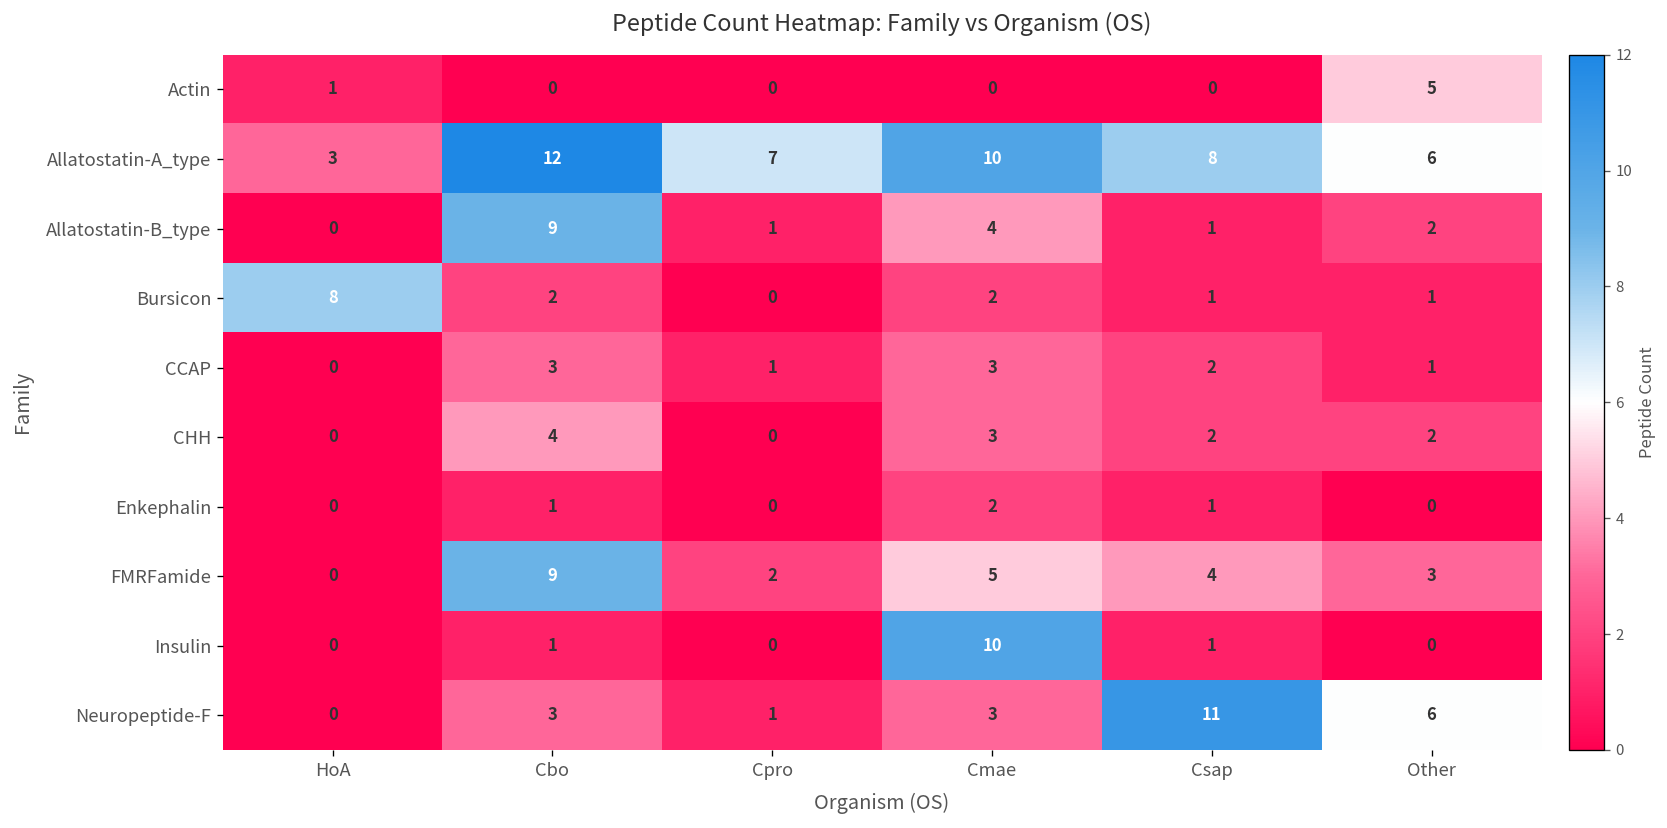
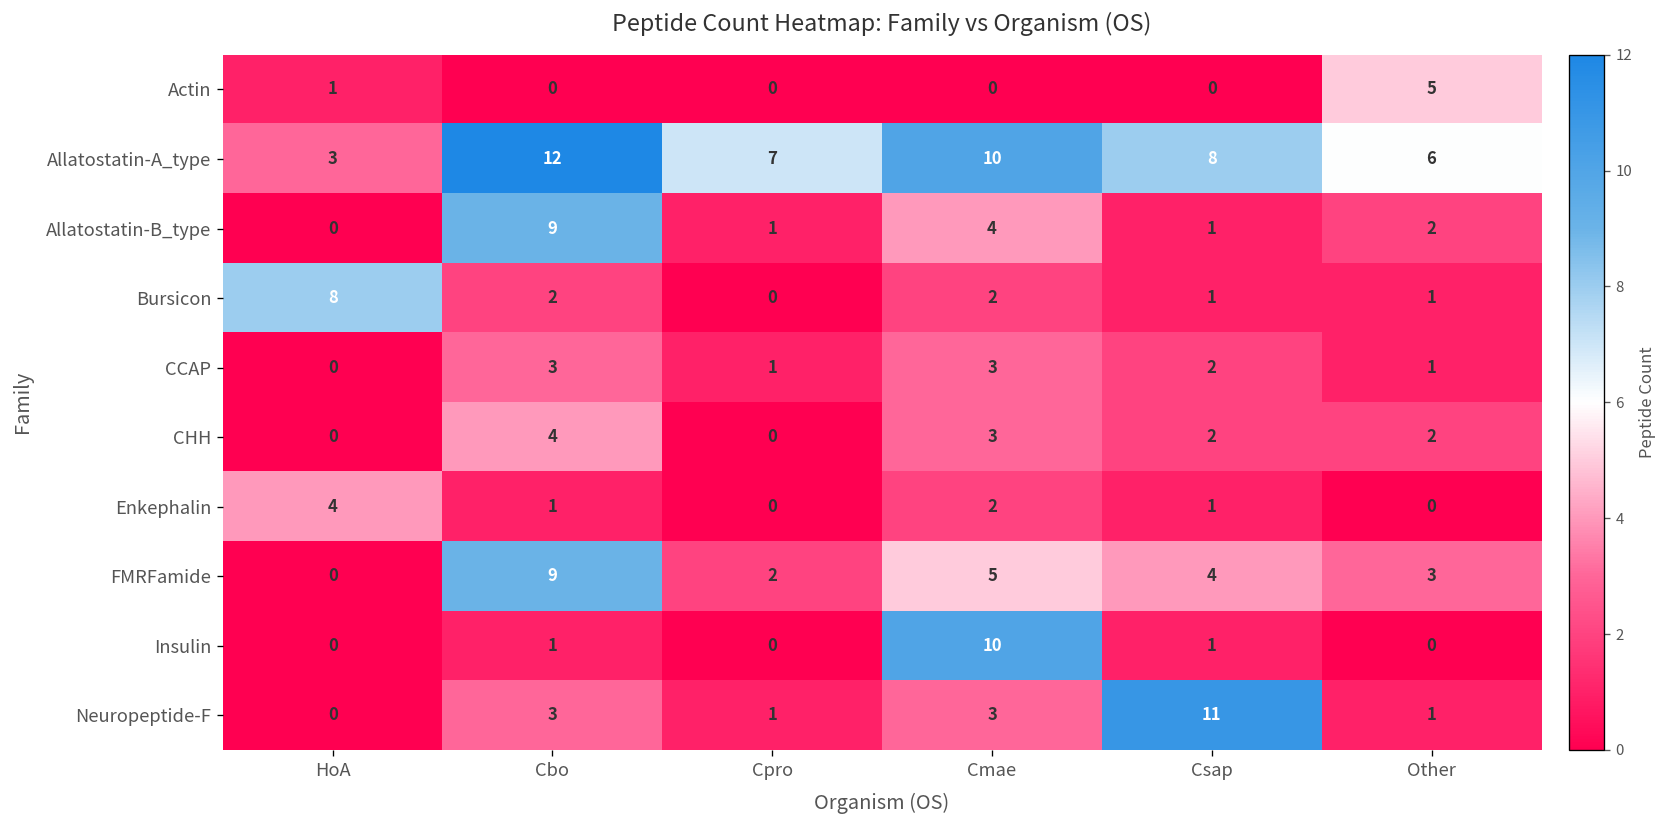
  {
    "Actin": {
      "HoA": 1,
      "Cbo": 0,
      "Cpro": 0,
      "Cmae": 0,
      "Csap": 0,
      "Other": 5
    },
    "Allatostatin-A_type": {
      "HoA": 3,
      "Cbo": 12,
      "Cpro": 7,
      "Cmae": 10,
      "Csap": 8,
      "Other": 6
    },
    "Allatostatin-B_type": {
      "HoA": 0,
      "Cbo": 9,
      "Cpro": 1,
      "Cmae": 4,
      "Csap": 1,
      "Other": 2
    },
    "Bursicon": {
      "HoA": 8,
      "Cbo": 2,
      "Cpro": 0,
      "Cmae": 2,
      "Csap": 1,
      "Other": 1
    },
    "CCAP": {
      "HoA": 0,
      "Cbo": 3,
      "Cpro": 1,
      "Cmae": 3,
      "Csap": 2,
      "Other": 1
    },
    "CHH": {
      "HoA": 0,
      "Cbo": 4,
      "Cpro": 0,
      "Cmae": 3,
      "Csap": 2,
      "Other": 2
    },
    "Enkephalin": {
-     "HoA": 0,
+     "HoA": 4,
      "Cbo": 1,
      "Cpro": 0,
      "Cmae": 2,
      "Csap": 1,
      "Other": 0
    },
    "FMRFamide": {
      "HoA": 0,
      "Cbo": 9,
      "Cpro": 2,
      "Cmae": 5,
      "Csap": 4,
      "Other": 3
    },
    "Insulin": {
      "HoA": 0,
      "Cbo": 1,
      "Cpro": 0,
      "Cmae": 10,
      "Csap": 1,
      "Other": 0
    },
    "Neuropeptide-F": {
      "HoA": 0,
      "Cbo": 3,
      "Cpro": 1,
      "Cmae": 3,
      "Csap": 11,
-     "Other": 6
+     "Other": 1
    }
  }
